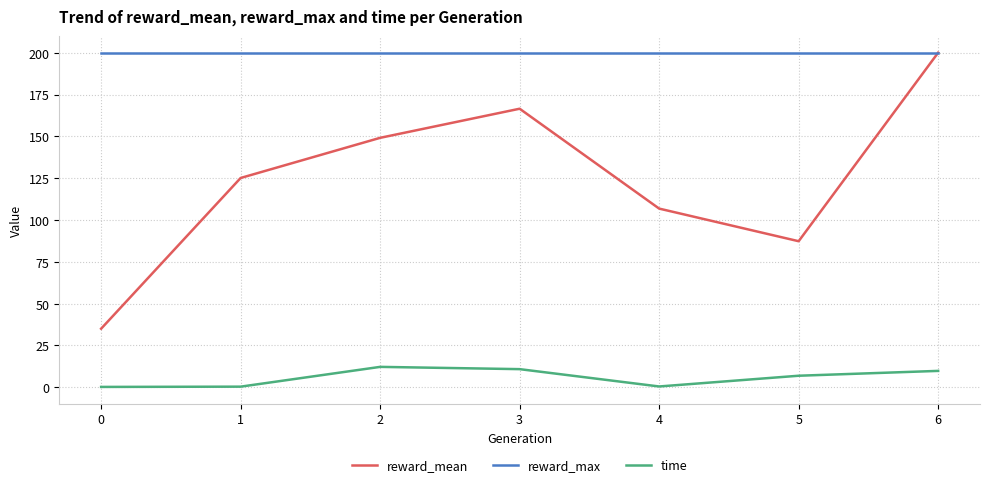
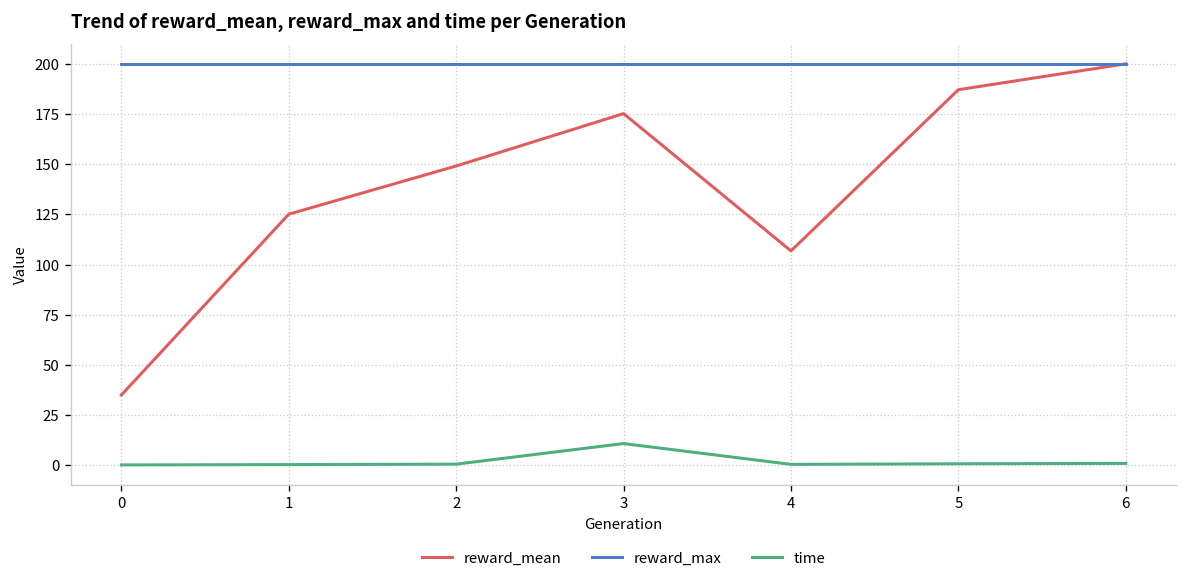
  {
    "reward_mean": {
      "0": 35,
      "1": 125,
      "2": 149,
-     "3": 167,
+     "3": 175,
      "4": 107,
-     "5": 87
+     "5": 187
    },
    "reward_max": {
      "0": 200,
      "1": 200,
      "2": 200,
      "3": 200,
      "4": 200,
      "5": 200
    },
    "time": {
      "0": 0,
      "1": 0,
-     "2": 12,
+     "2": 1,
      "3": 11,
      "4": 0,
-     "5": 7,
-     "6": 10
+     "5": 1,
+     "6": 1
    }
  }
